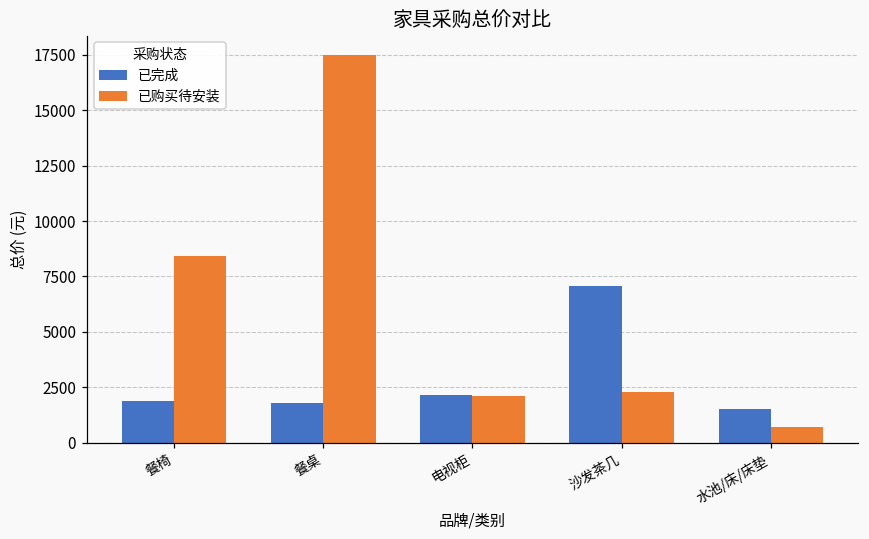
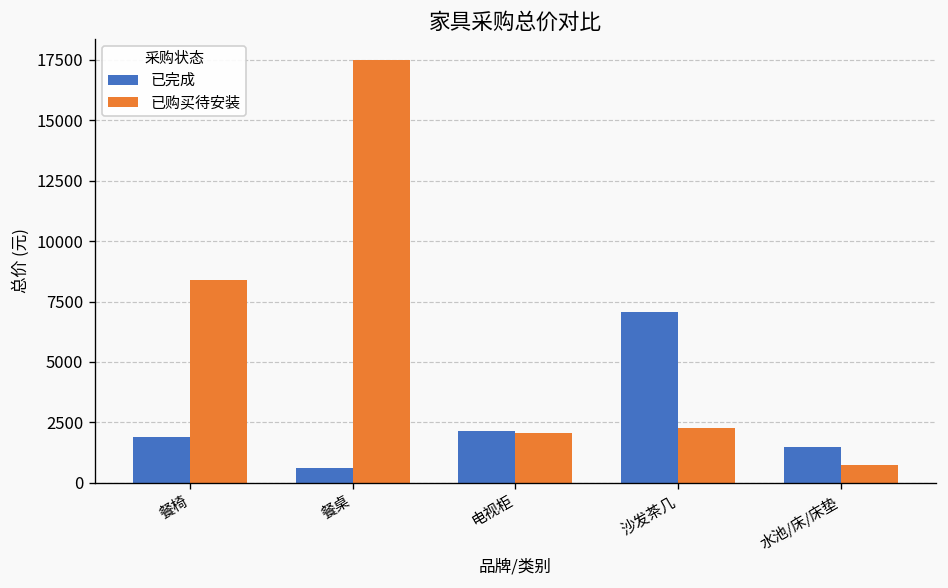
  {
    "已完成": {
      "餐椅": 1900,
-     "餐桌": 1800,
+     "餐桌": 600,
      "电视柜": 2100,
      "沙发茶几": 7100,
      "水池/床/床垫": 1500
    },
    "已购买待安装": {
      "餐椅": 8400,
      "餐桌": 17500,
      "电视柜": 2100,
      "沙发茶几": 2300,
      "水池/床/床垫": 700
    }
  }
